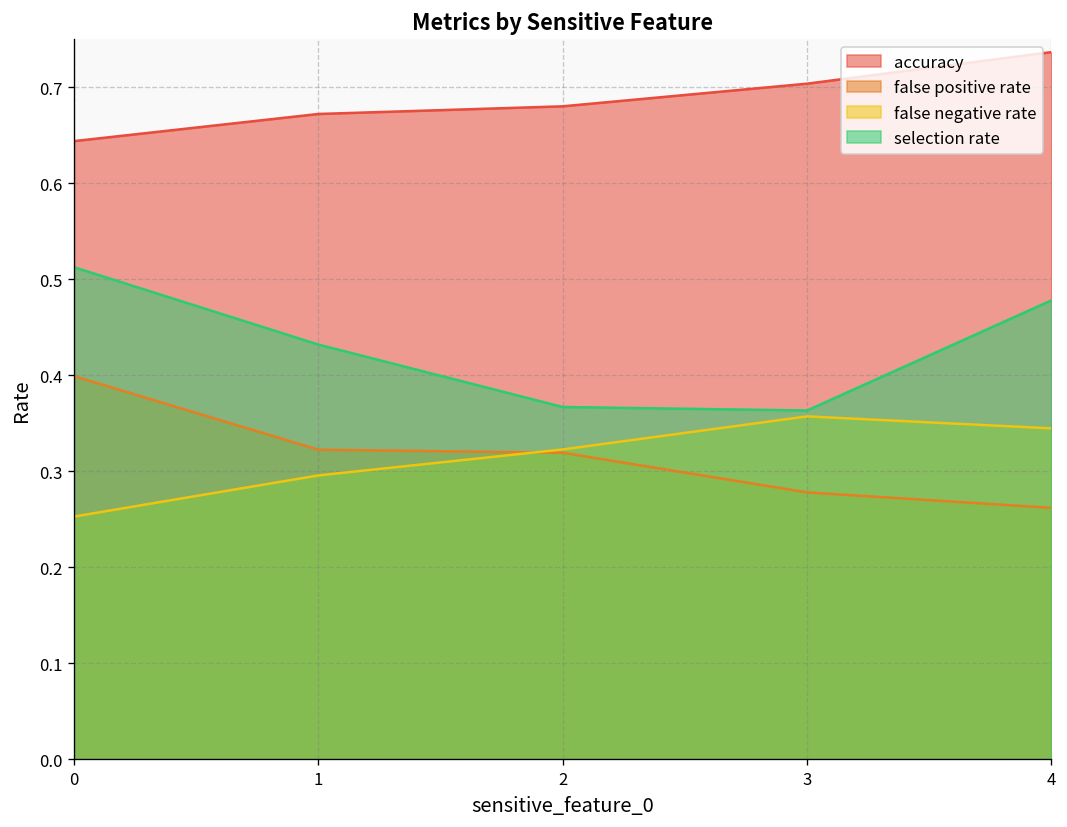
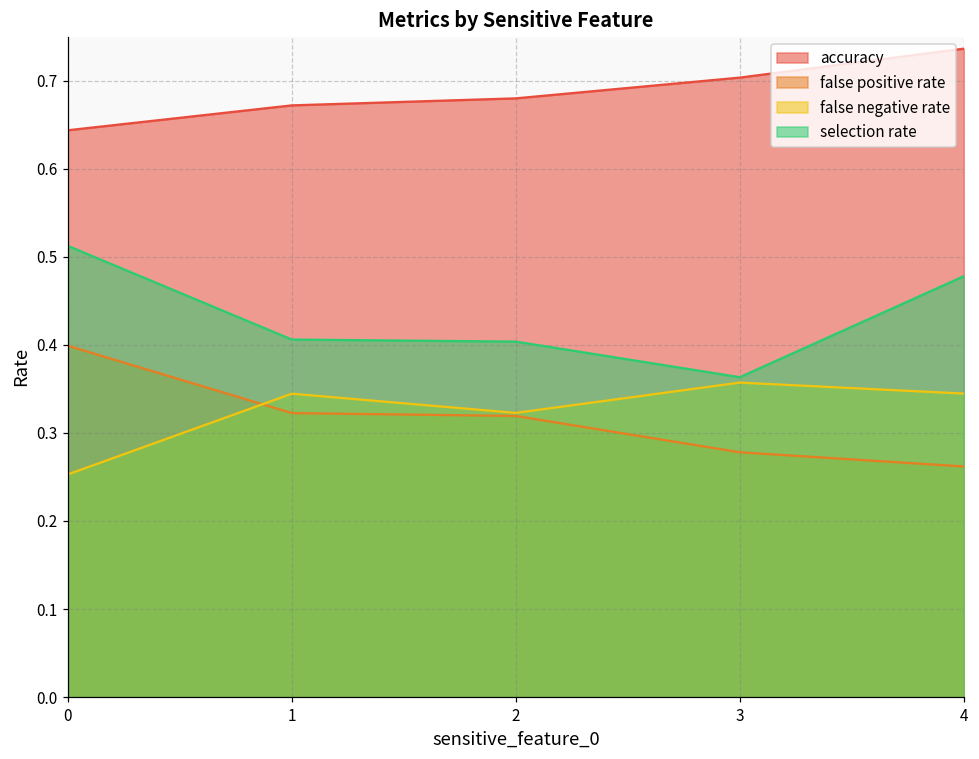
  {
    "false negative rate": {
      "0": 0.25,
-     "1": 0.30,
+     "1": 0.34,
      "2": 0.32,
      "3": 0.36,
      "4": 0.34
    },
    "selection rate": {
      "0": 0.51,
-     "1": 0.43,
-     "2": 0.37,
+     "1": 0.41,
+     "2": 0.40,
      "3": 0.36,
      "4": 0.48
    }
  }
